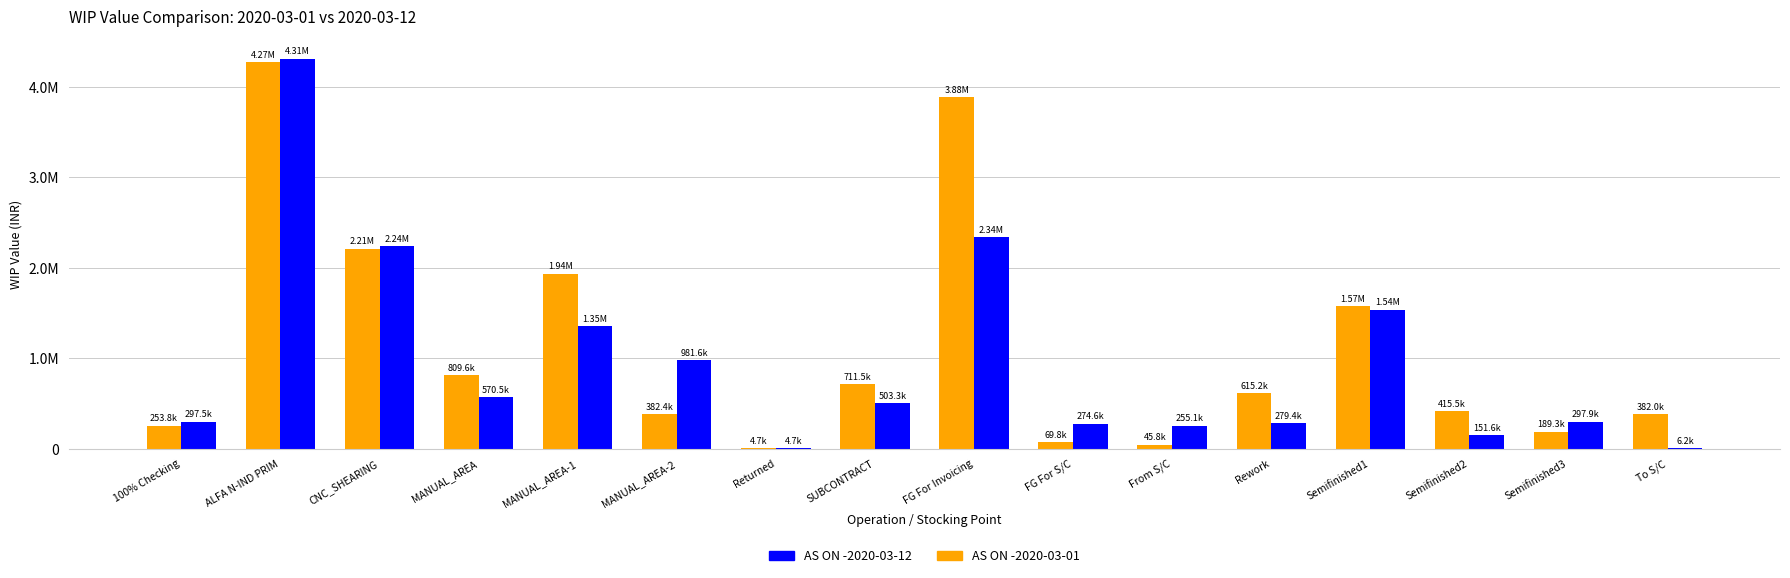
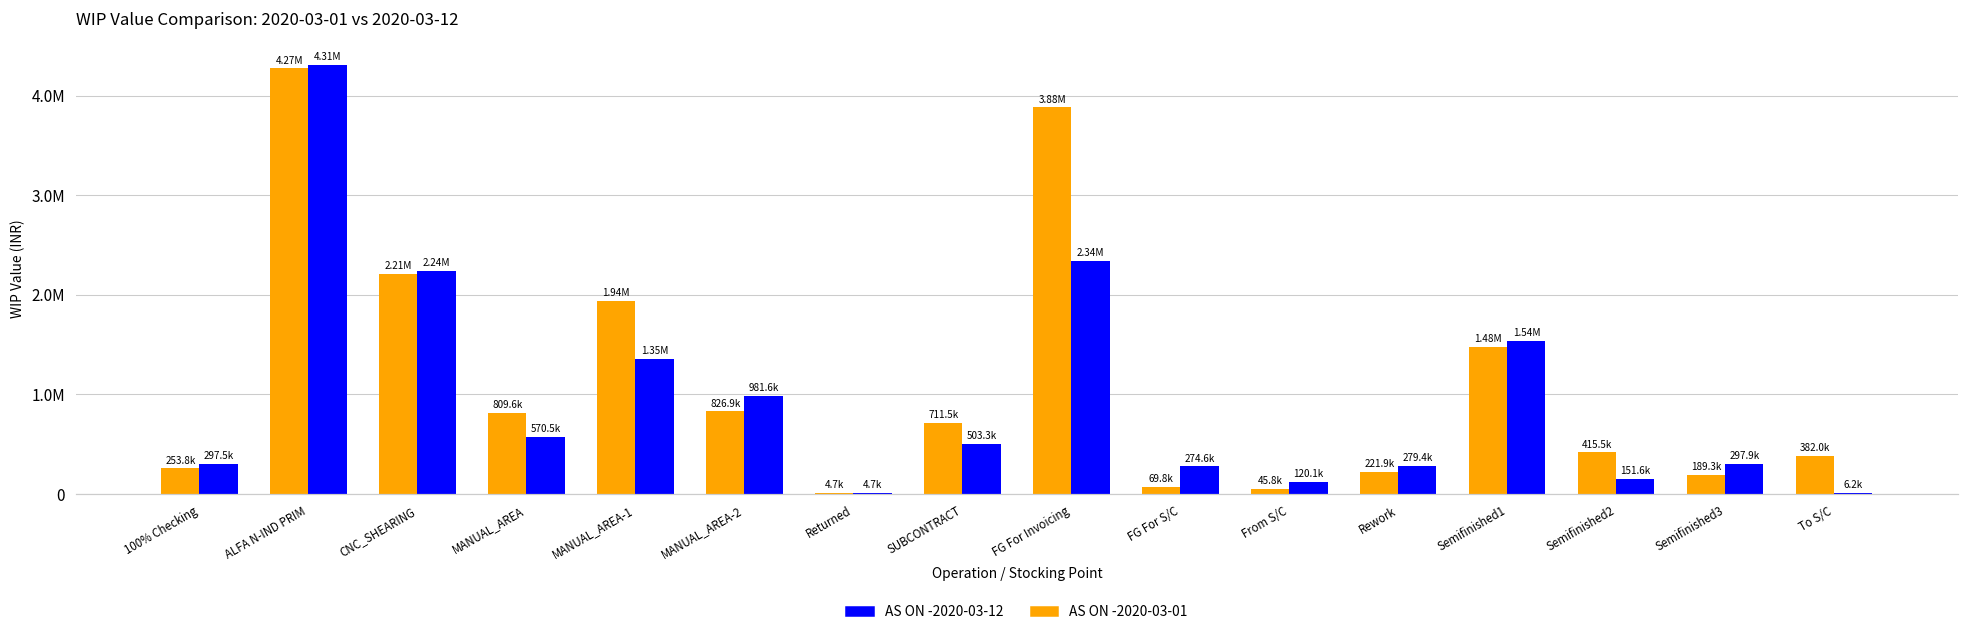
  {
    "AS ON -2020-03-01": {
      "100% Checking": "253.8k",
      "ALFA N-IND PRIM": "4.27M",
      "CNC_SHEARING": "2.21M",
      "MANUAL_AREA": "809.6k",
      "MANUAL_AREA-1": "1.94M",
-     "MANUAL_AREA-2": "382.4k",
+     "MANUAL_AREA-2": "826.9k",
      "Returned": "4.7k",
      "SUBCONTRACT": "711.5k",
      "FG For Invoicing": "3.88M",
      "FG For S/C": "69.8k",
      "From S/C": "45.8k",
-     "Rework": "615.2k",
-     "Semifinished1": "1.57M",
+     "Rework": "221.9k",
+     "Semifinished1": "1.48M",
      "Semifinished2": "415.5k",
      "Semifinished3": "189.3k",
      "To S/C": "382.0k"
    },
    "AS ON -2020-03-12": {
      "100% Checking": "297.5k",
      "ALFA N-IND PRIM": "4.31M",
      "CNC_SHEARING": "2.24M",
      "MANUAL_AREA": "570.5k",
      "MANUAL_AREA-1": "1.35M",
      "MANUAL_AREA-2": "981.6k",
      "Returned": "4.7k",
      "SUBCONTRACT": "503.3k",
      "FG For Invoicing": "2.34M",
      "FG For S/C": "274.6k",
-     "From S/C": "255.1k",
+     "From S/C": "120.1k",
      "Rework": "279.4k",
      "Semifinished1": "1.54M",
      "Semifinished2": "151.6k",
      "Semifinished3": "297.9k",
      "To S/C": "6.2k"
    }
  }
